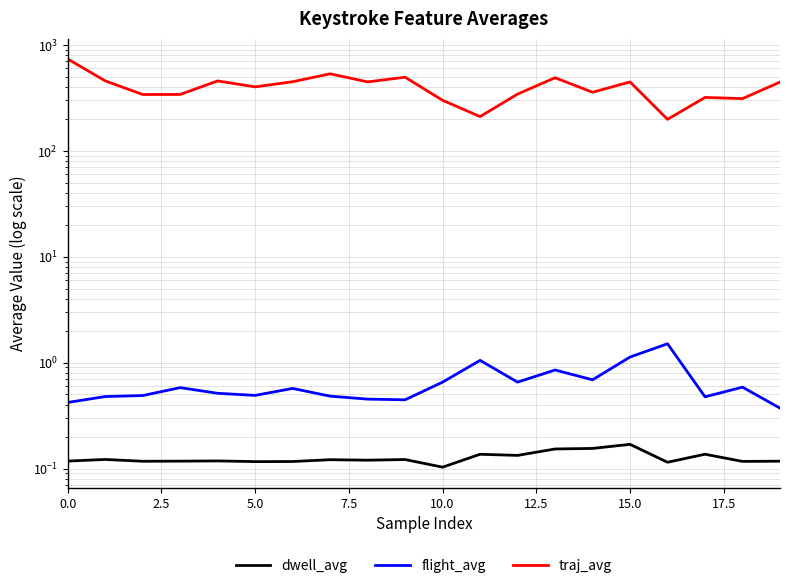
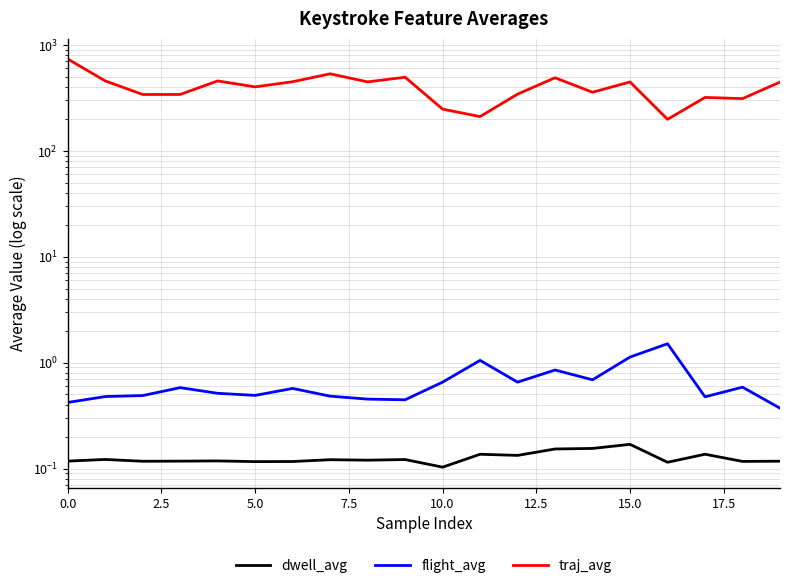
  {
    "dwell_avg": {
      "0.0": 0.12,
      "5.0": 0.12,
      "10.0": 0.10,
      "15.0": 0.17
    },
    "flight_avg": {
      "0.0": 0.42,
      "5.0": 0.5,
      "10.0": 0.7,
      "15.0": 1.1
    },
    "traj_avg": {
      "0.0": 700,
      "5.0": 400,
-     "10.0": 300,
+     "10.0": 250,
      "15.0": 450
    }
  }
